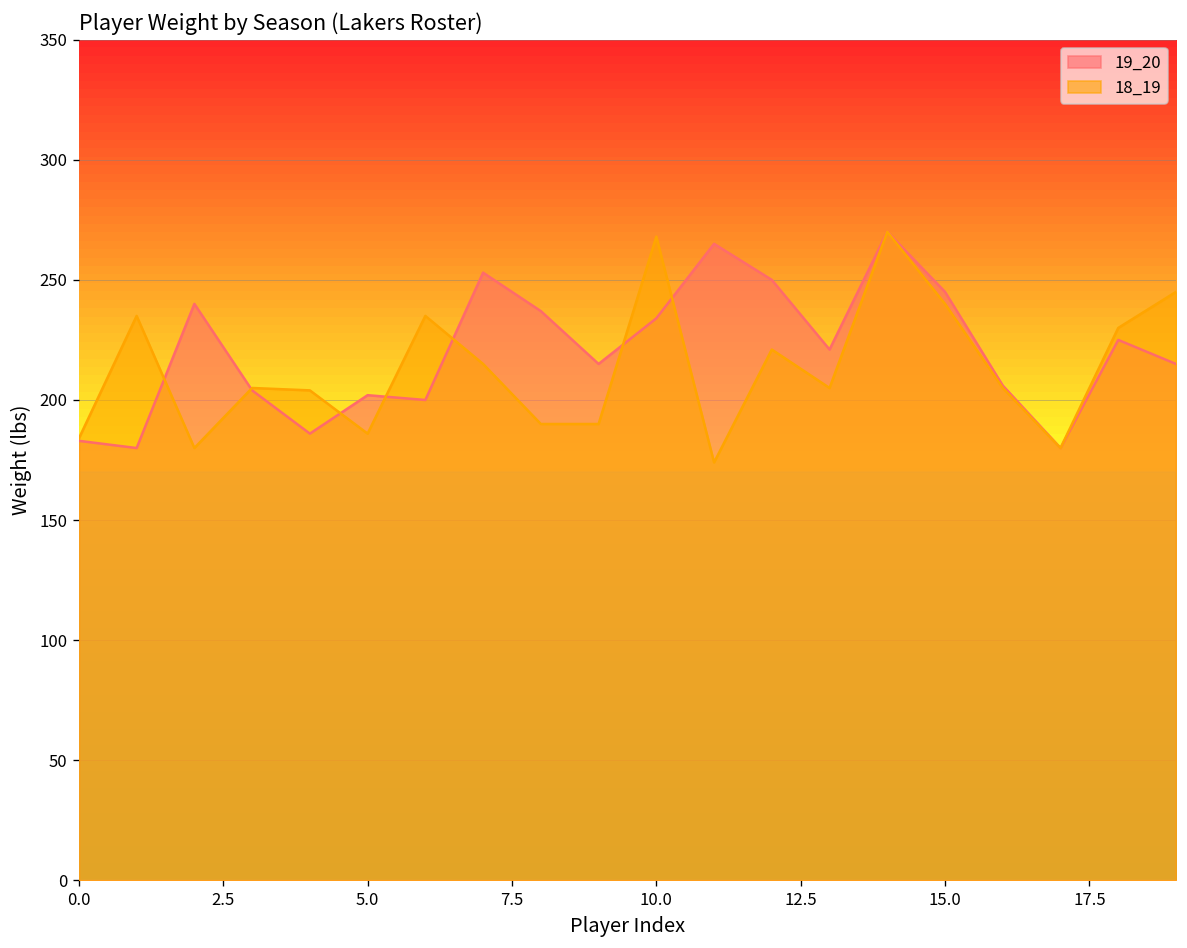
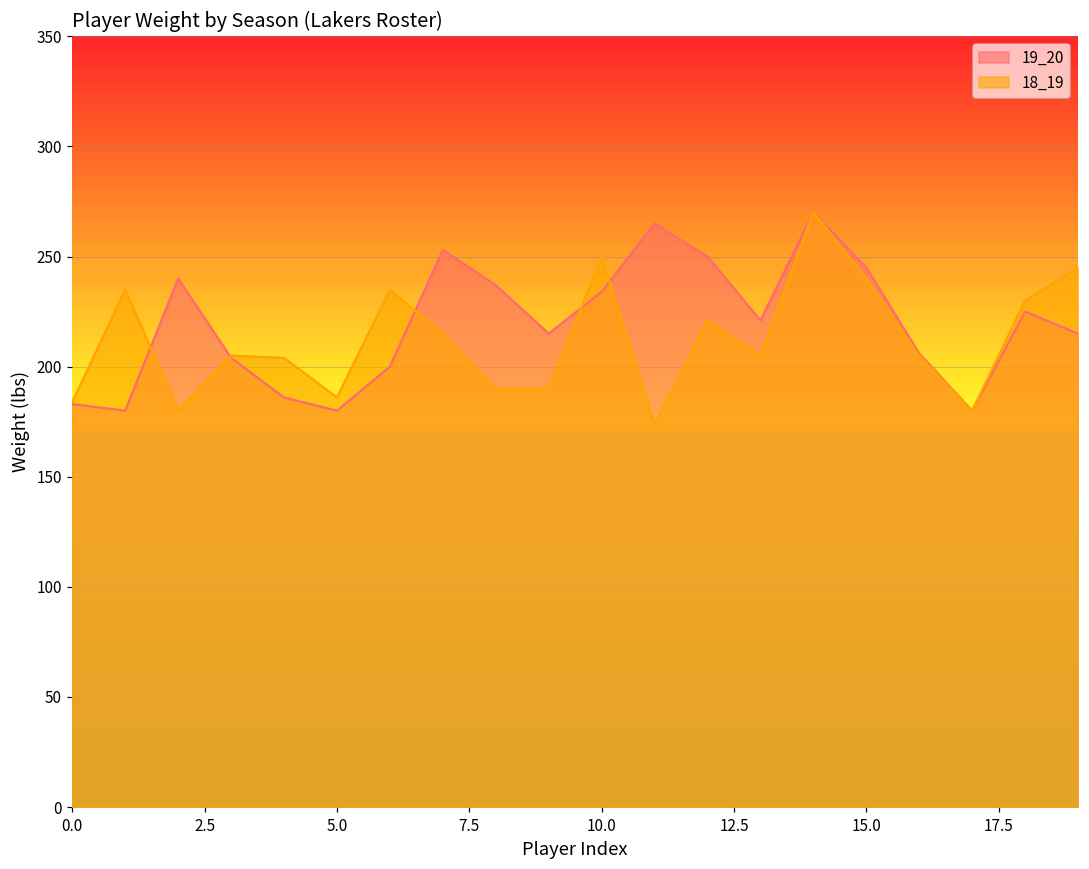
  {
    "19_20": {
-     "5.0": 202,
+     "5.0": 180,
      "10.0": 234,
      "15.0": 245
    },
    "18_19": {
      "5.0": 186,
-     "10.0": 268,
+     "10.0": 250,
      "15.0": 240
    }
  }
